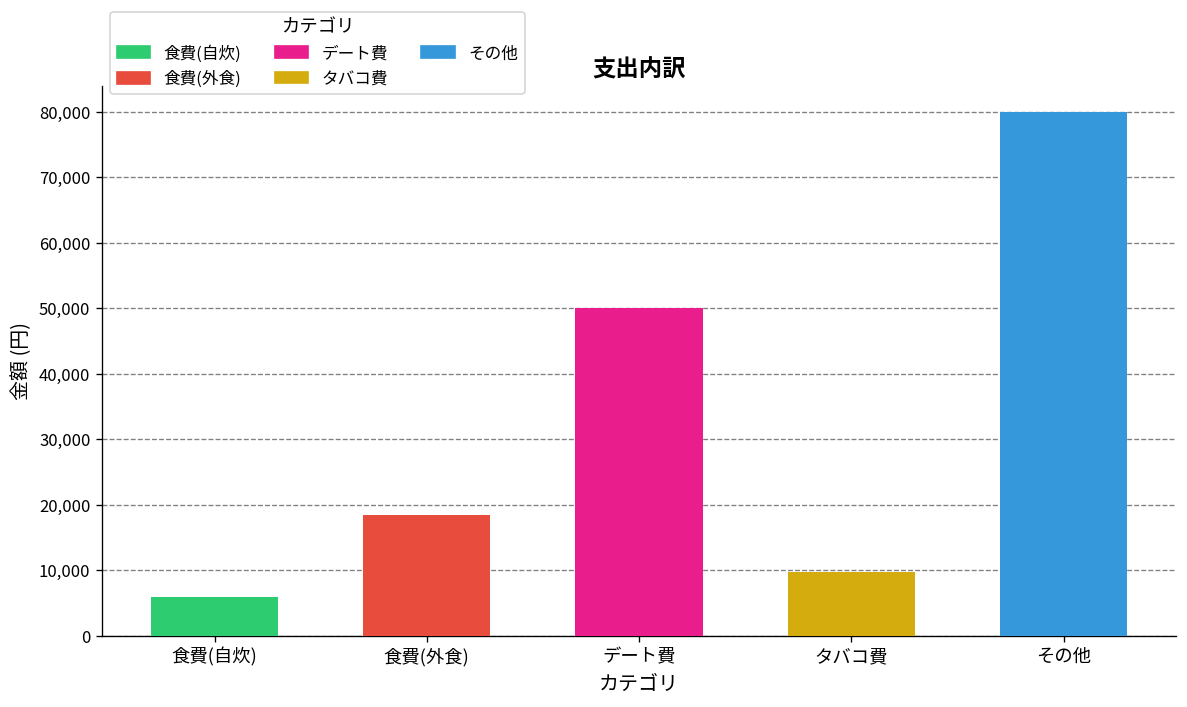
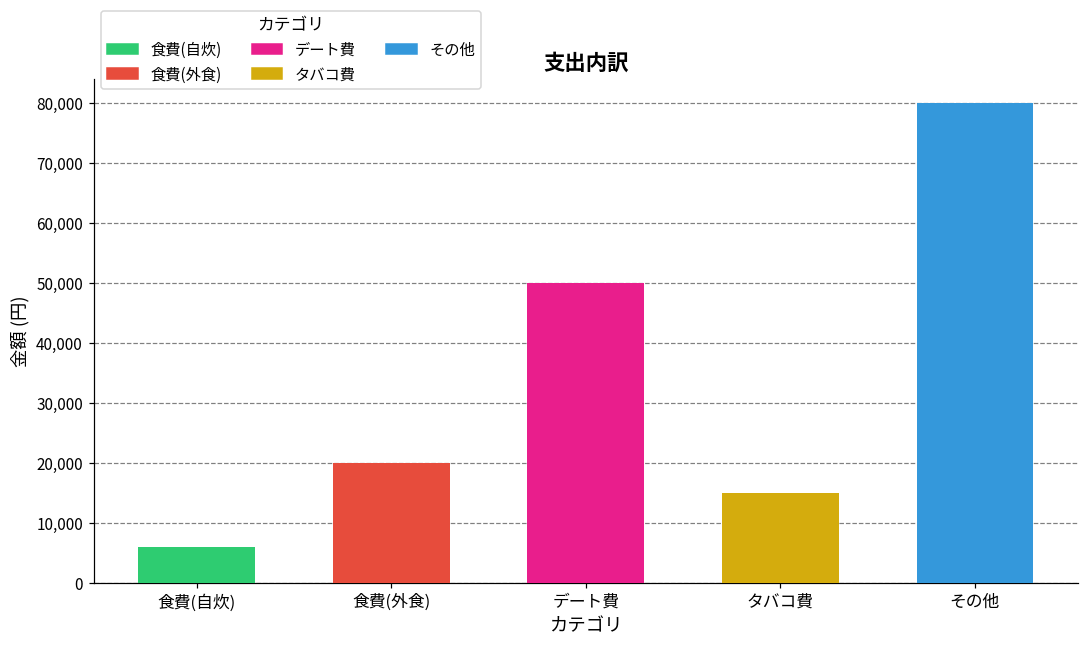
  {
    "食費(自炊)": "6,000",
-   "食費(外食)": "19,000",
+   "食費(外食)": "20,000",
    "デート費": "50,000",
-   "タバコ費": "10,000",
+   "タバコ費": "15,000",
    "その他": "80,000"
  }
